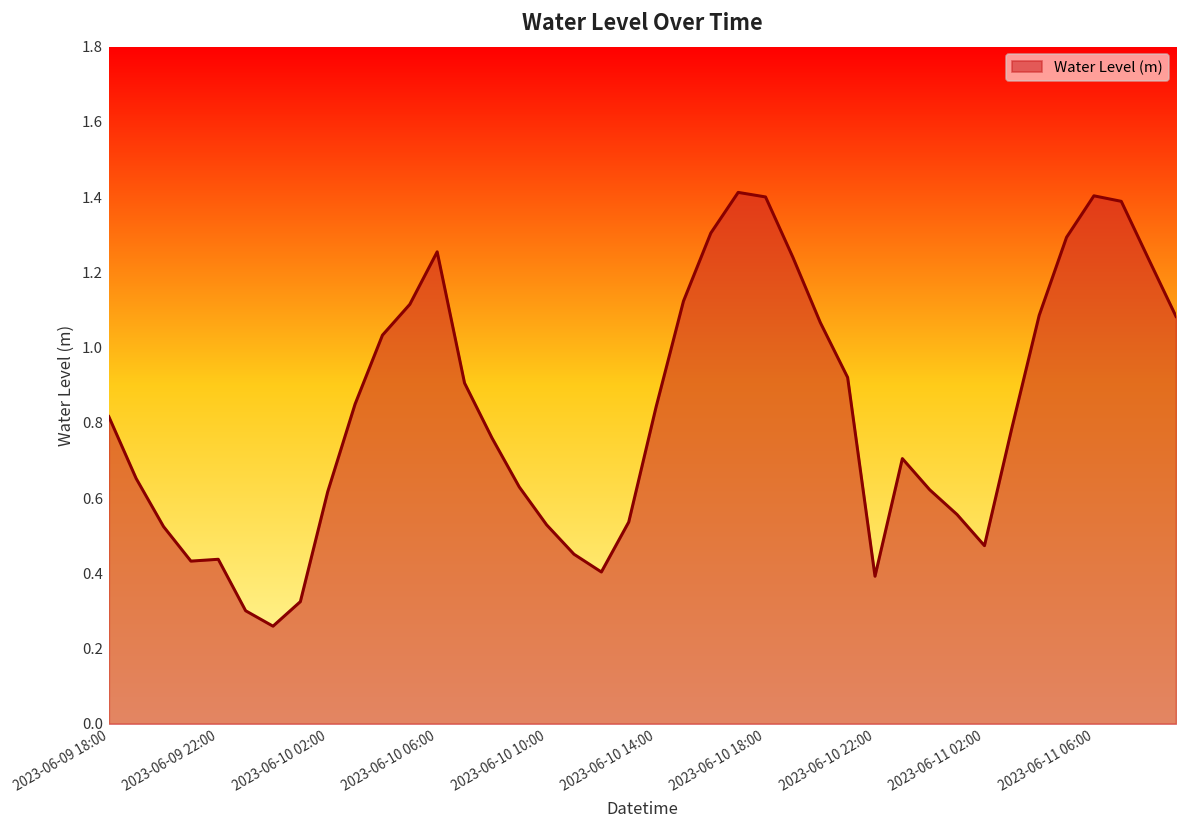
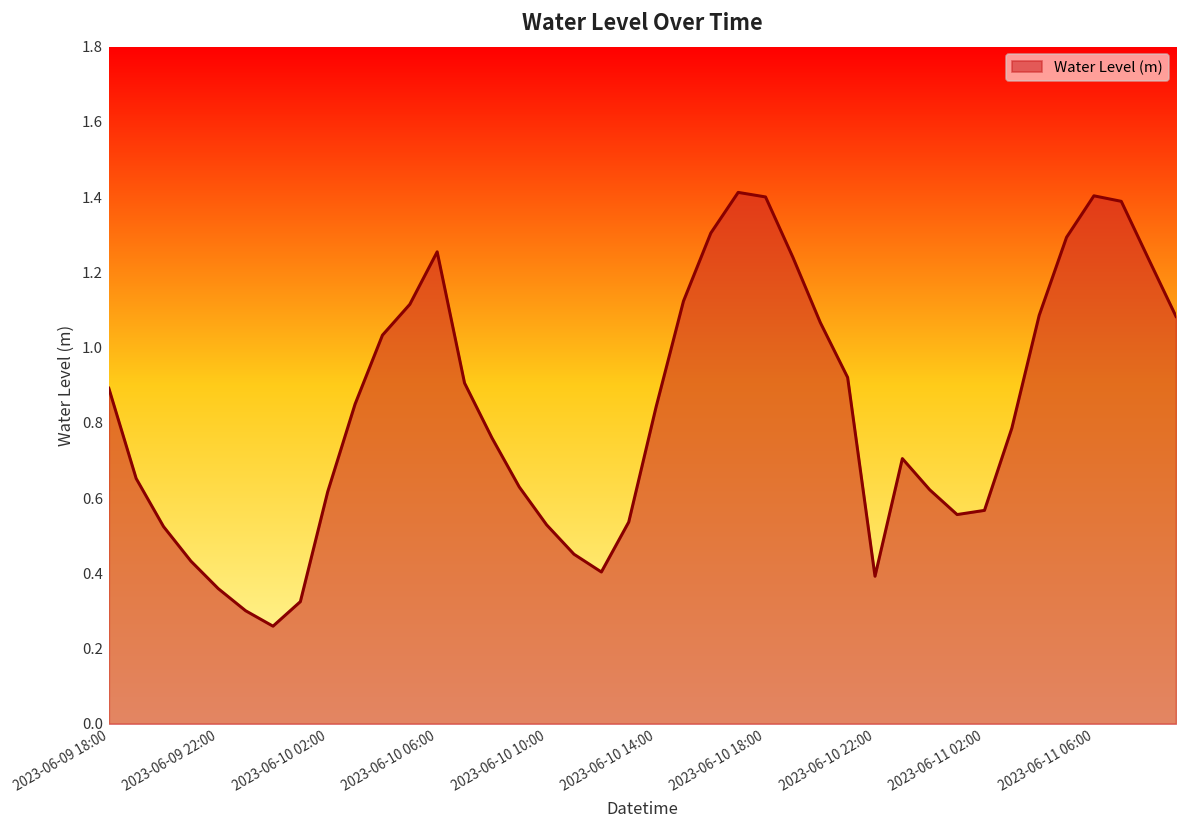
  {
-   "2023-06-09 18:00": 0.82,
-   "2023-06-09 22:00": 0.44,
+   "2023-06-09 18:00": 0.89,
+   "2023-06-09 22:00": 0.36,
    "2023-06-10 02:00": 0.62,
    "2023-06-10 06:00": 1.25,
    "2023-06-10 10:00": 0.53,
    "2023-06-10 14:00": 0.84,
    "2023-06-10 18:00": 1.40,
    "2023-06-10 22:00": 0.39,
-   "2023-06-11 02:00": 0.47,
+   "2023-06-11 02:00": 0.57,
    "2023-06-11 06:00": 1.40
  }
